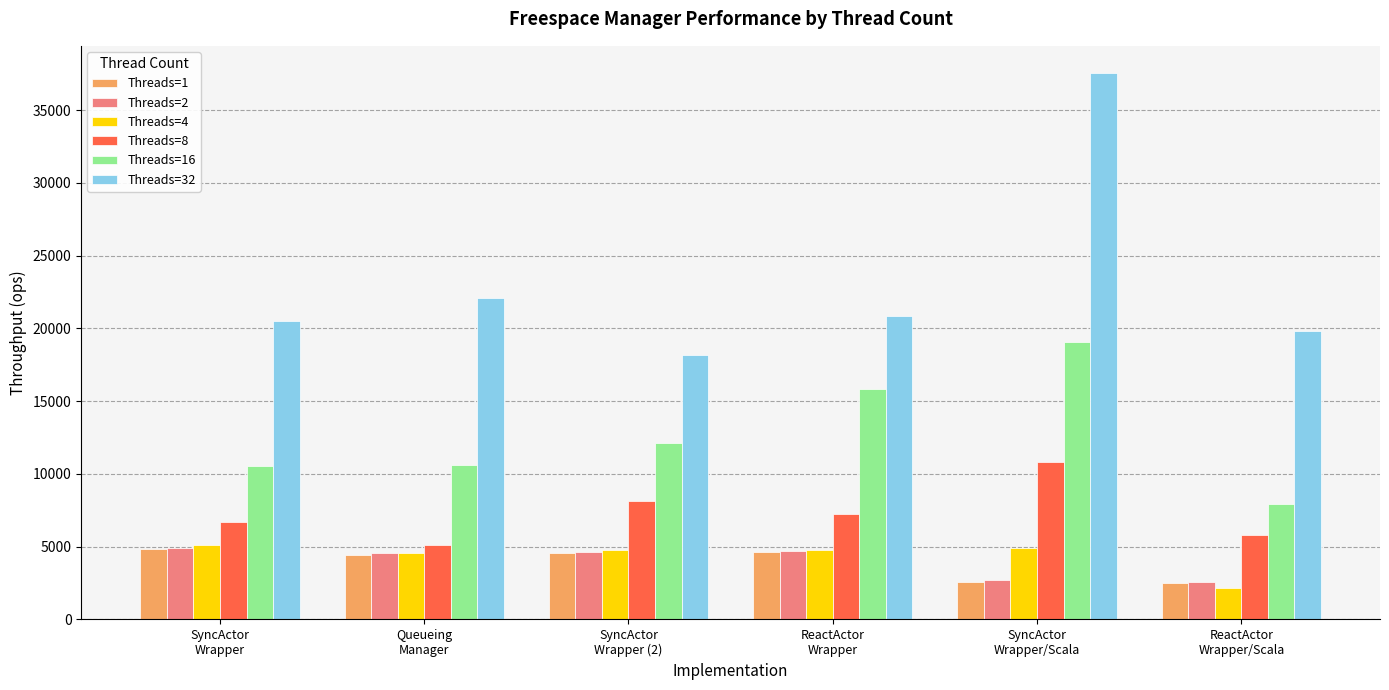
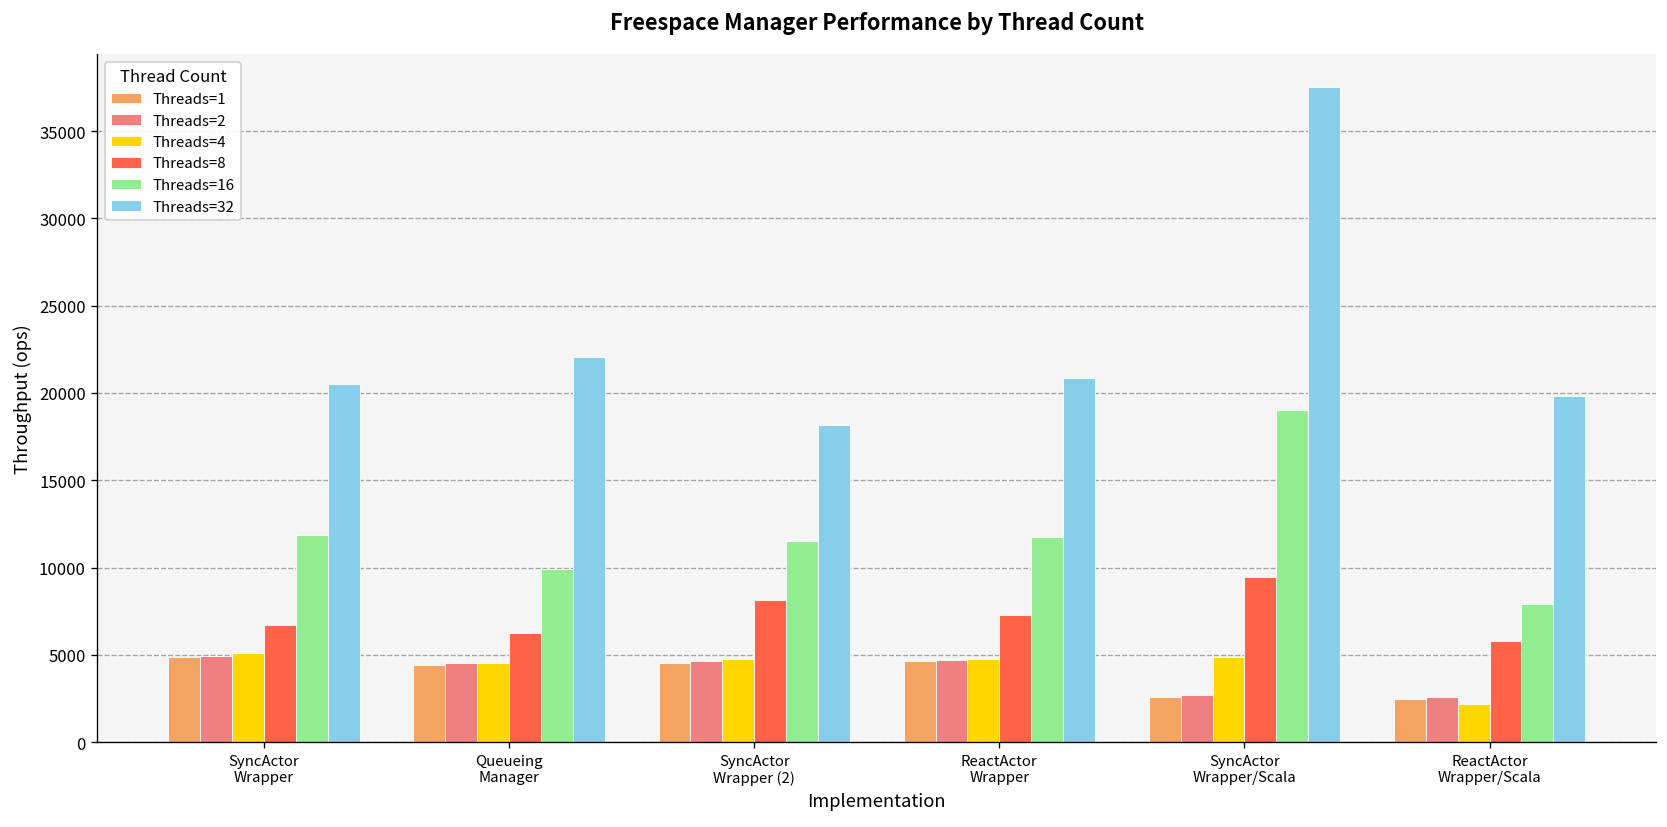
  {
    "Threads=4": {
      "SyncActor Wrapper": 5100,
      "Queueing Manager": 4500,
      "SyncActor Wrapper (2)": 4800,
      "ReactActor Wrapper": 4800,
      "SyncActor Wrapper/Scala": 4900,
      "ReactActor Wrapper/Scala": 2200
    },
    "Threads=8": {
      "SyncActor Wrapper": 6700,
-     "Queueing Manager": 5100,
+     "Queueing Manager": 6200,
      "SyncActor Wrapper (2)": 8100,
      "ReactActor Wrapper": 7300,
-     "SyncActor Wrapper/Scala": 10800,
+     "SyncActor Wrapper/Scala": 9500,
      "ReactActor Wrapper/Scala": 5800
    },
    "Threads=16": {
-     "SyncActor Wrapper": 10500,
-     "Queueing Manager": 10600,
-     "SyncActor Wrapper (2)": 12100,
-     "ReactActor Wrapper": 15900,
+     "SyncActor Wrapper": 11900,
+     "Queueing Manager": 9900,
+     "SyncActor Wrapper (2)": 11500,
+     "ReactActor Wrapper": 11800,
      "SyncActor Wrapper/Scala": 19000,
      "ReactActor Wrapper/Scala": 7900
    },
    "Threads=32": {
      "SyncActor Wrapper": 20500,
      "Queueing Manager": 22100,
      "SyncActor Wrapper (2)": 18200,
      "ReactActor Wrapper": 20800,
      "SyncActor Wrapper/Scala": 37500,
      "ReactActor Wrapper/Scala": 19800
    }
  }
